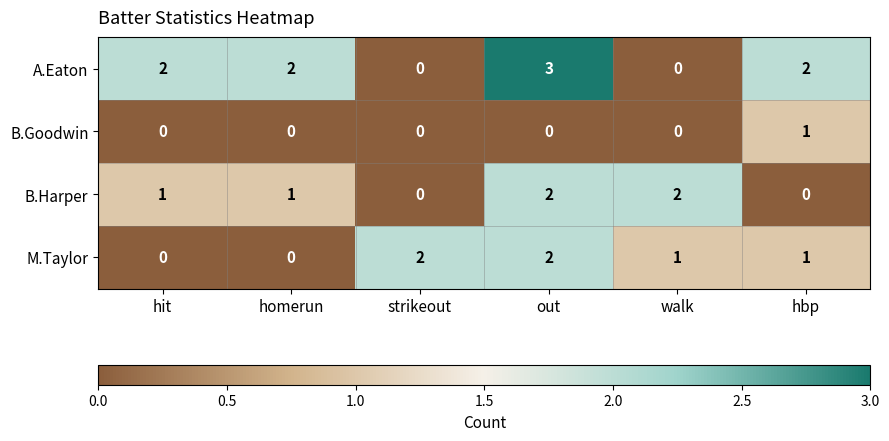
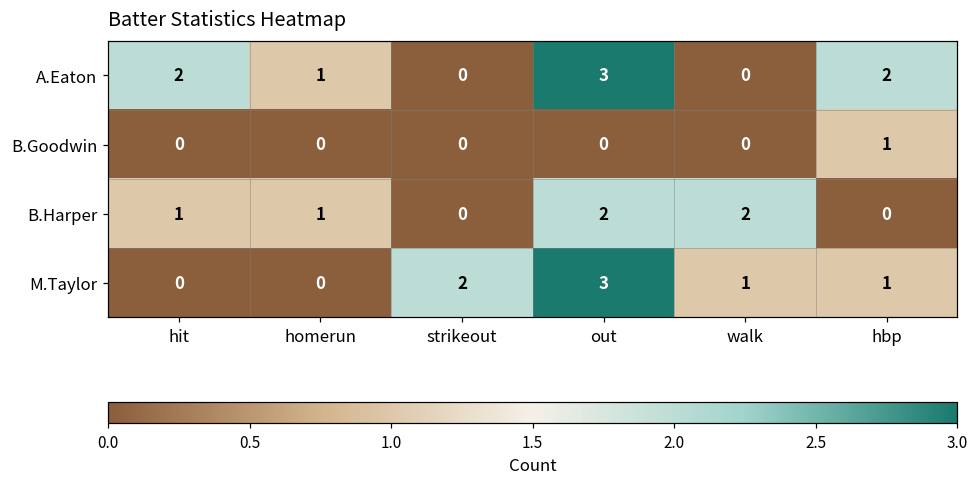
  {
    "A.Eaton": {
      "hit": 2,
-     "homerun": 2,
+     "homerun": 1,
      "strikeout": 0,
      "out": 3,
      "walk": 0,
      "hbp": 2
    },
    "B.Goodwin": {
      "hit": 0,
      "homerun": 0,
      "strikeout": 0,
      "out": 0,
      "walk": 0,
      "hbp": 1
    },
    "B.Harper": {
      "hit": 1,
      "homerun": 1,
      "strikeout": 0,
      "out": 2,
      "walk": 2,
      "hbp": 0
    },
    "M.Taylor": {
      "hit": 0,
      "homerun": 0,
      "strikeout": 2,
-     "out": 2,
+     "out": 3,
      "walk": 1,
      "hbp": 1
    }
  }
